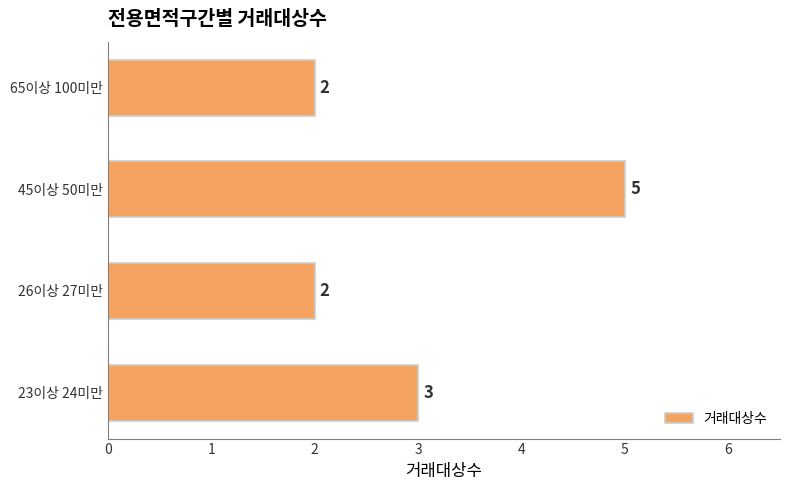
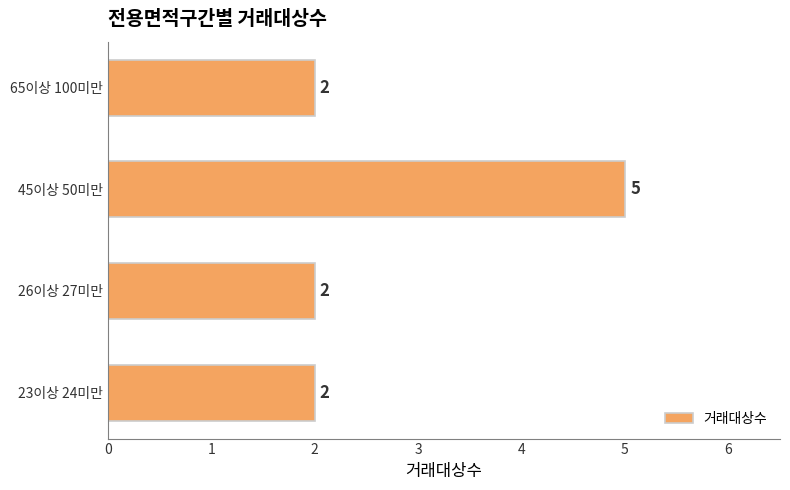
  {
    "65이상 100미만": 2,
    "45이상 50미만": 5,
    "26이상 27미만": 2,
-   "23이상 24미만": 3
+   "23이상 24미만": 2
  }
